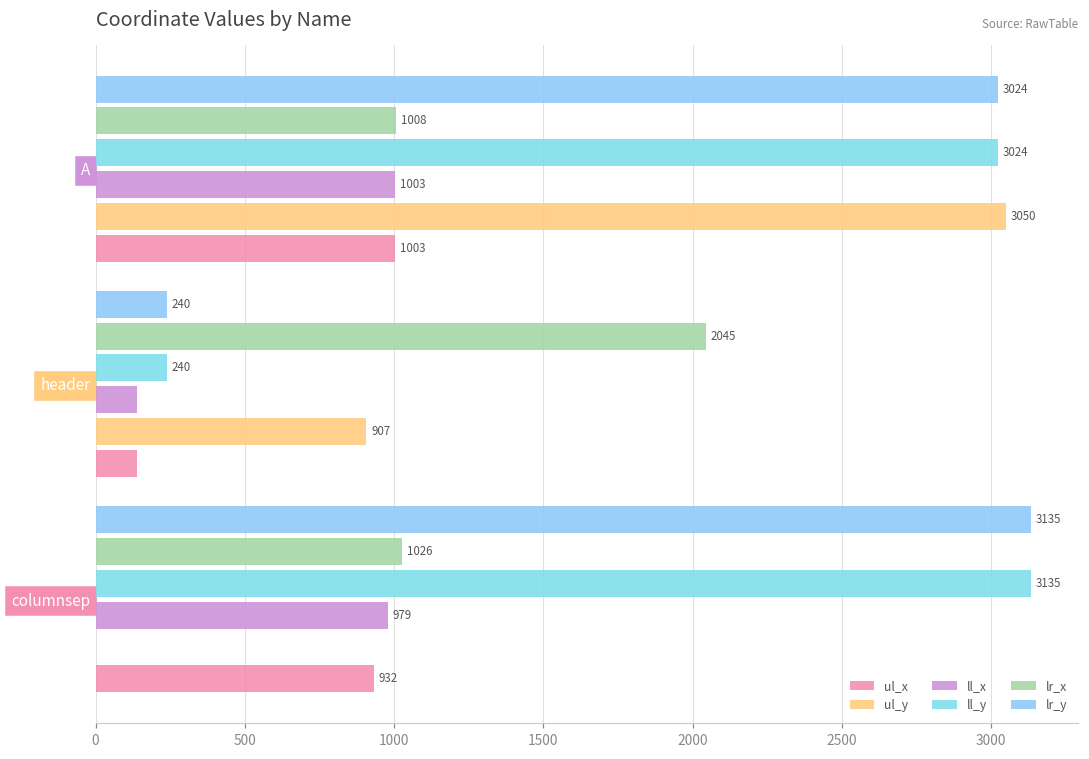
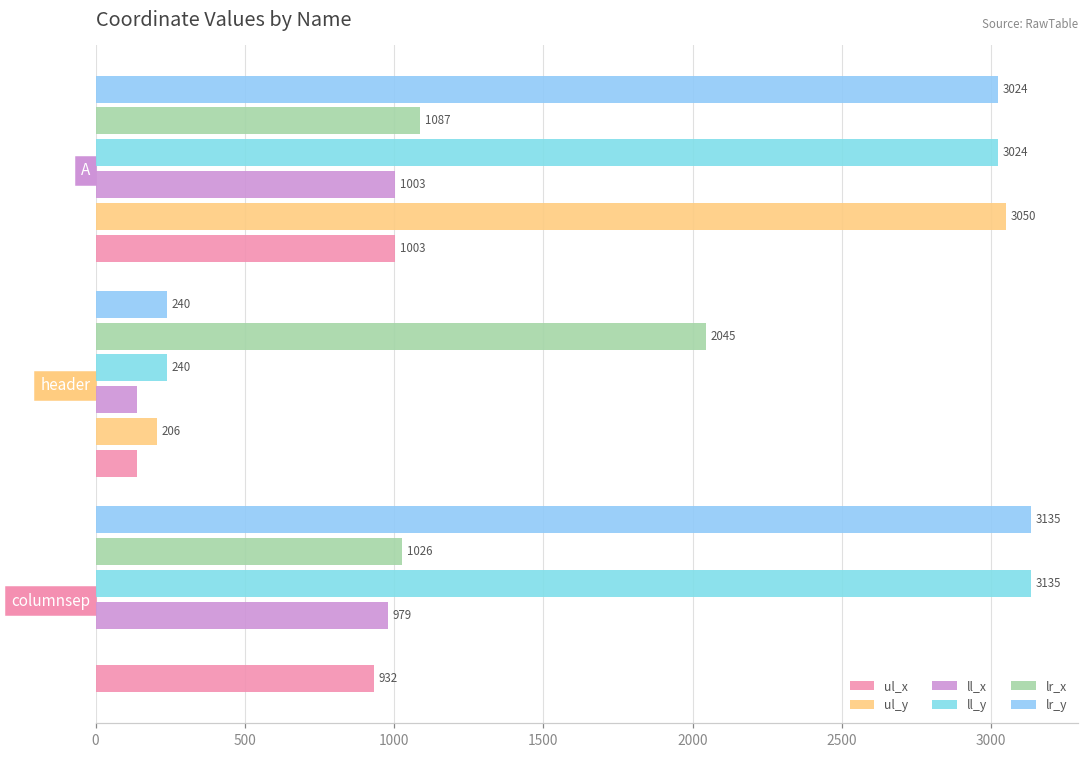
  {
    "ul_y": {
      "A": 3050,
-     "header": 907
+     "header": 206
    },
    "lr_x": {
-     "A": 1008,
+     "A": 1087,
      "header": 2045,
      "columnsep": 1026
    }
  }
